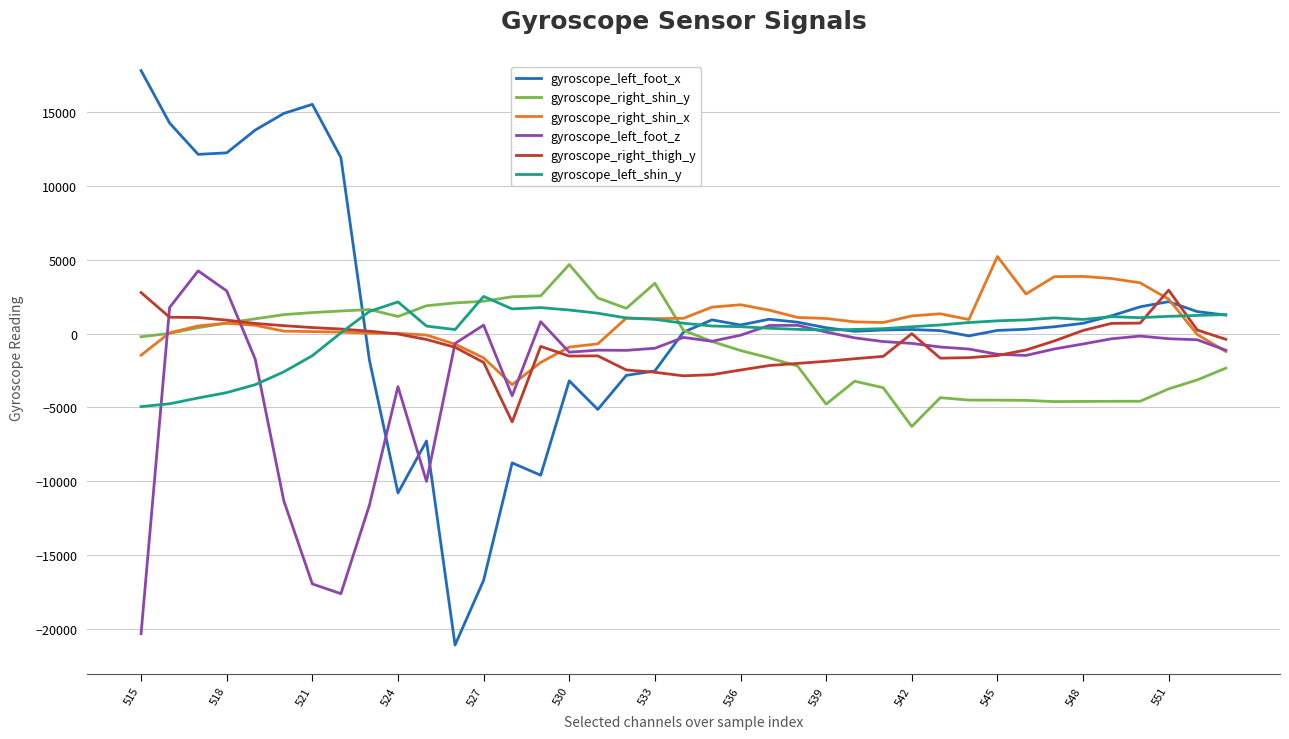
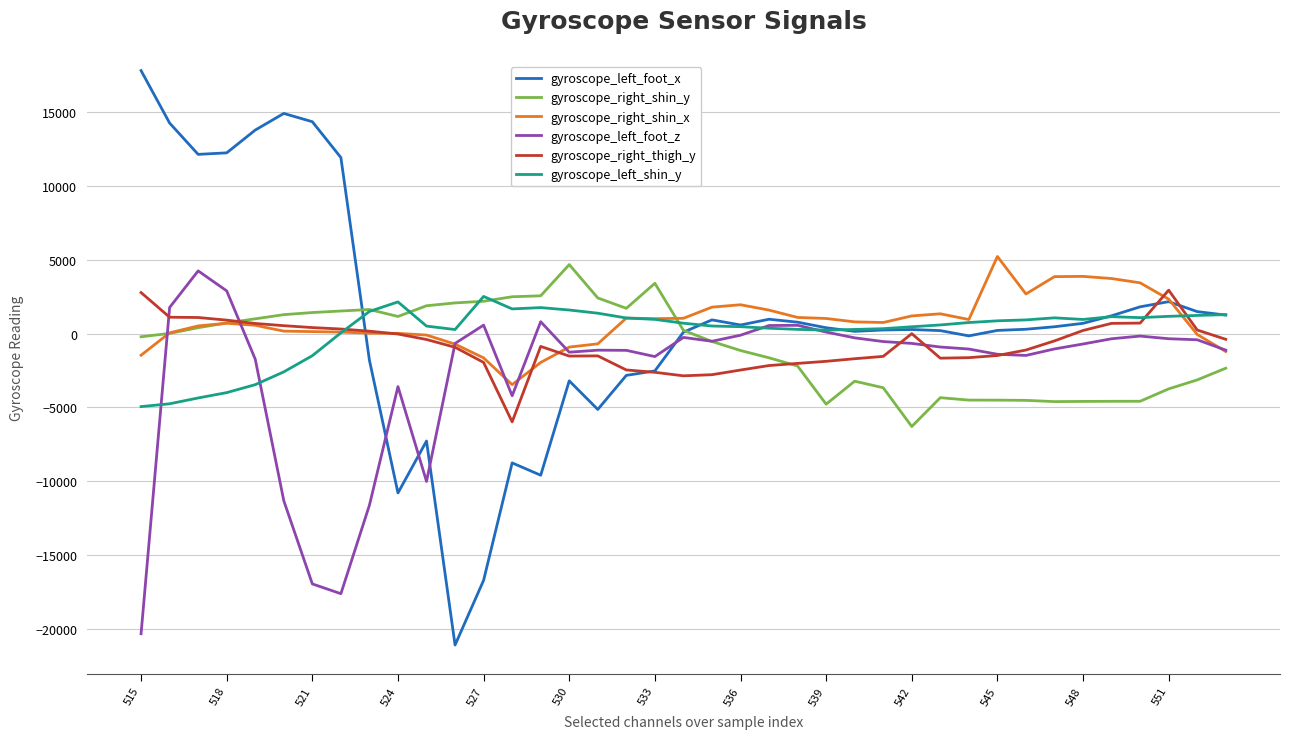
  {
    "gyroscope_left_foot_x": {
      "515": 17800,
      "518": 12200,
-     "521": 15500,
+     "521": 14300,
      "524": -10800,
      "527": -16700,
      "530": -3200,
      "542": 300,
      "545": 200,
      "548": 700
    },
    "gyroscope_right_shin_y": {
      "515": -200,
      "521": 1400,
      "524": 1200,
      "527": 2200,
      "530": 4700,
      "533": 3400,
      "536": -1100,
      "539": -4800,
      "542": -6300,
      "545": -4500,
      "548": -4600,
      "551": -3700
    },
    "gyroscope_right_shin_x": {
      "515": -1500,
      "521": 100,
      "527": -1600,
      "530": -900,
      "536": 1900,
      "539": 1000,
      "542": 1200,
      "545": 5200,
      "548": 3900
    },
    "gyroscope_left_foot_z": {
      "515": -20300,
      "518": 2900,
      "521": -16900,
      "524": -3600,
      "527": 600,
      "530": -1300,
-     "533": -1000,
+     "533": -1600,
      "536": -100,
      "542": -700,
      "548": -700,
      "551": -400
    },
    "gyroscope_right_thigh_y": {
      "515": 2800,
      "518": 900,
      "521": 400,
      "527": -2000,
      "530": -1500,
      "536": -2500,
      "539": -1900,
      "542": 0,
      "548": 200,
      "551": 2900
    },
    "gyroscope_left_shin_y": {
      "515": -4900,
      "518": -4000,
      "521": -1500,
      "524": 2100,
      "527": 2500,
      "530": 1600,
      "542": 500,
      "545": 900,
      "548": 1000,
      "551": 1200
    }
  }
